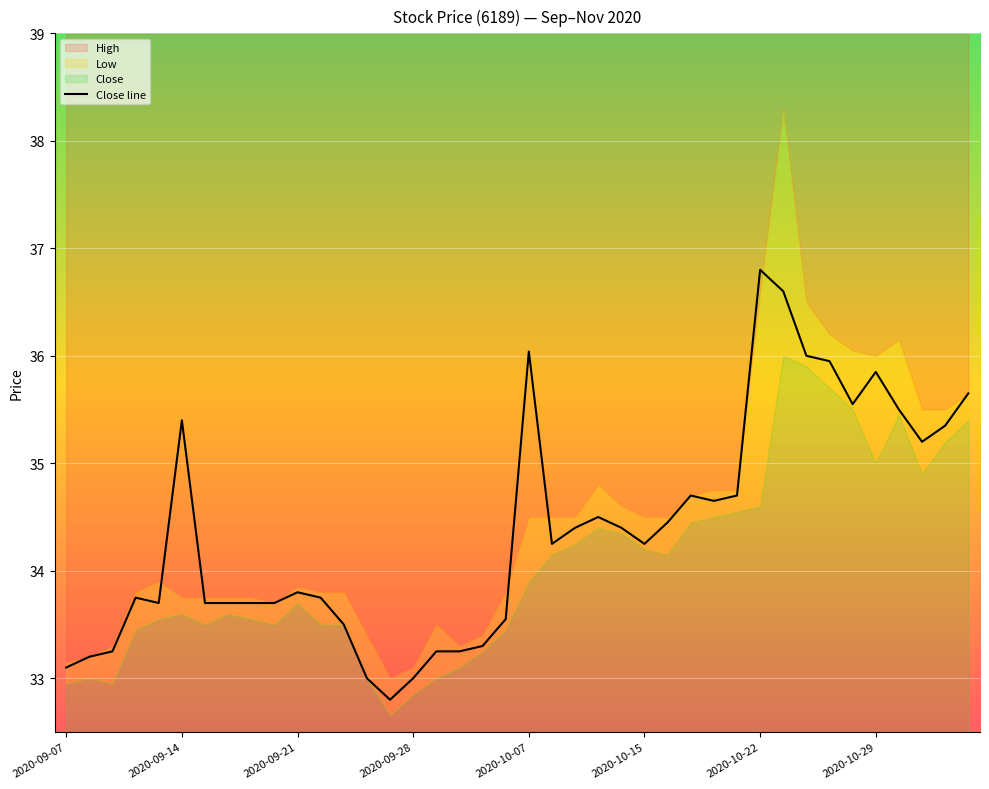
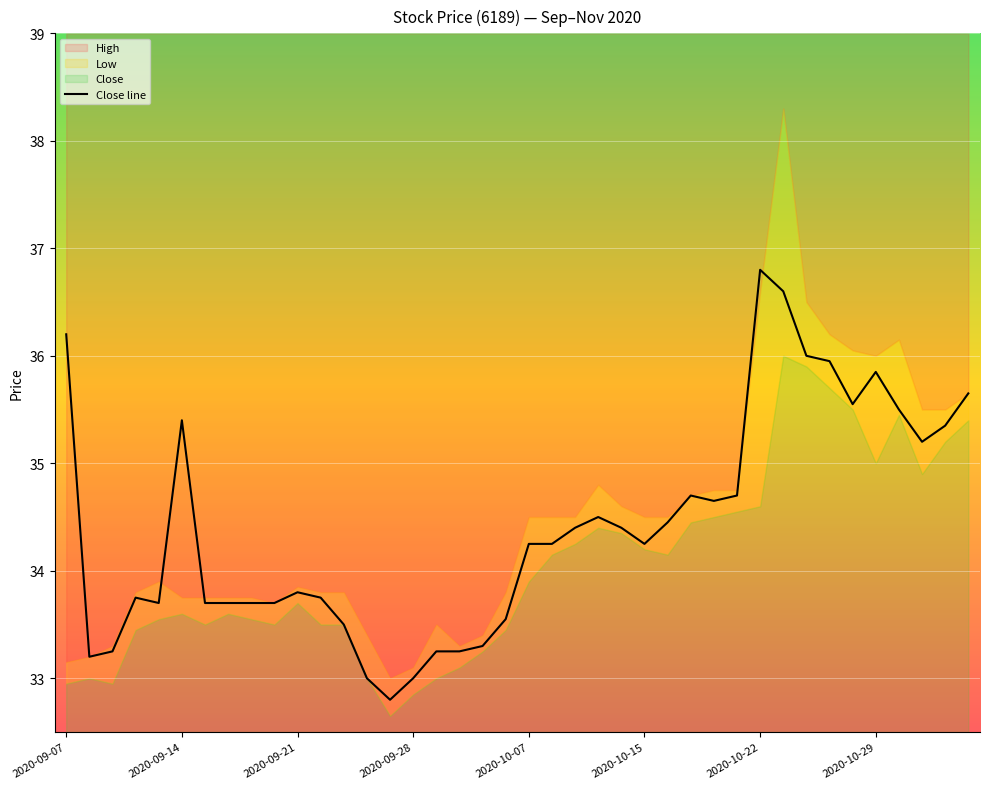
  {
    "Close line": {
-     "2020-09-07": 33.1,
+     "2020-09-07": 36.2,
      "2020-09-14": 35.40,
      "2020-09-21": 33.80,
      "2020-09-28": 33.00,
-     "2020-10-07": 36.04,
+     "2020-10-07": 34.25,
      "2020-10-15": 34.25,
      "2020-10-22": 36.80,
      "2020-10-29": 35.85
    },
    "Close": {
      "2020-09-07": 32.95,
      "2020-09-14": 33.60,
      "2020-09-21": 33.70,
      "2020-09-28": 32.85,
      "2020-10-07": 33.90,
      "2020-10-15": 34.20,
      "2020-10-22": 34.60,
      "2020-10-29": 35.00
    }
  }
